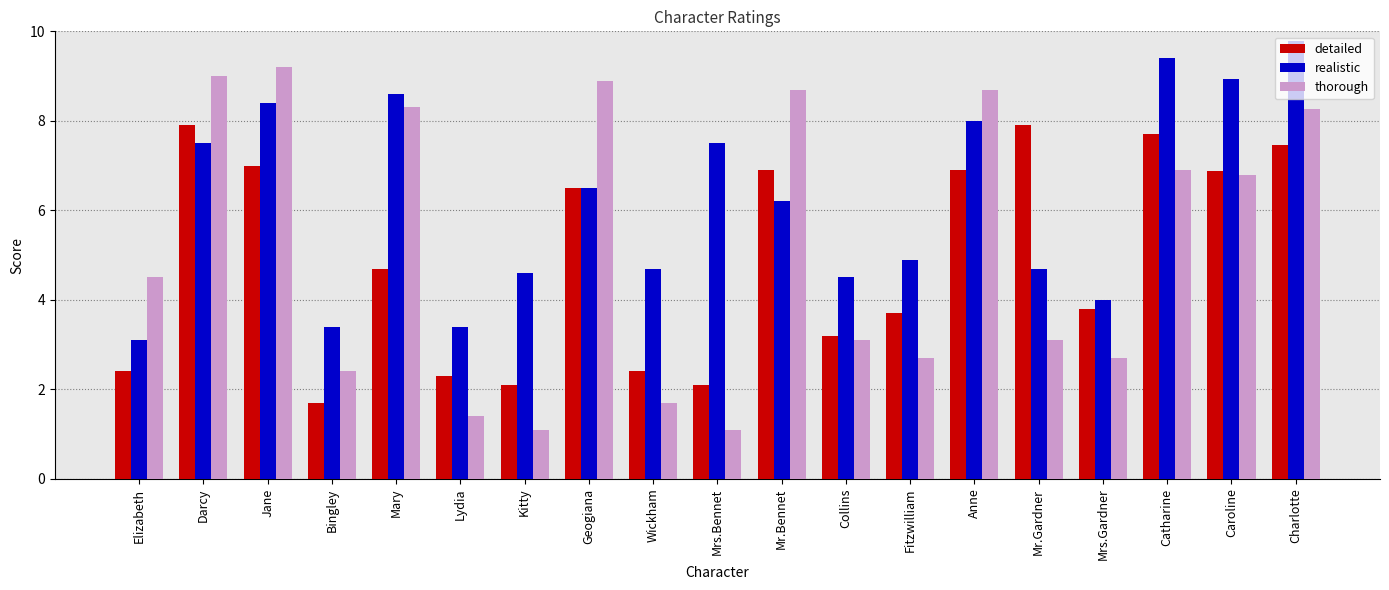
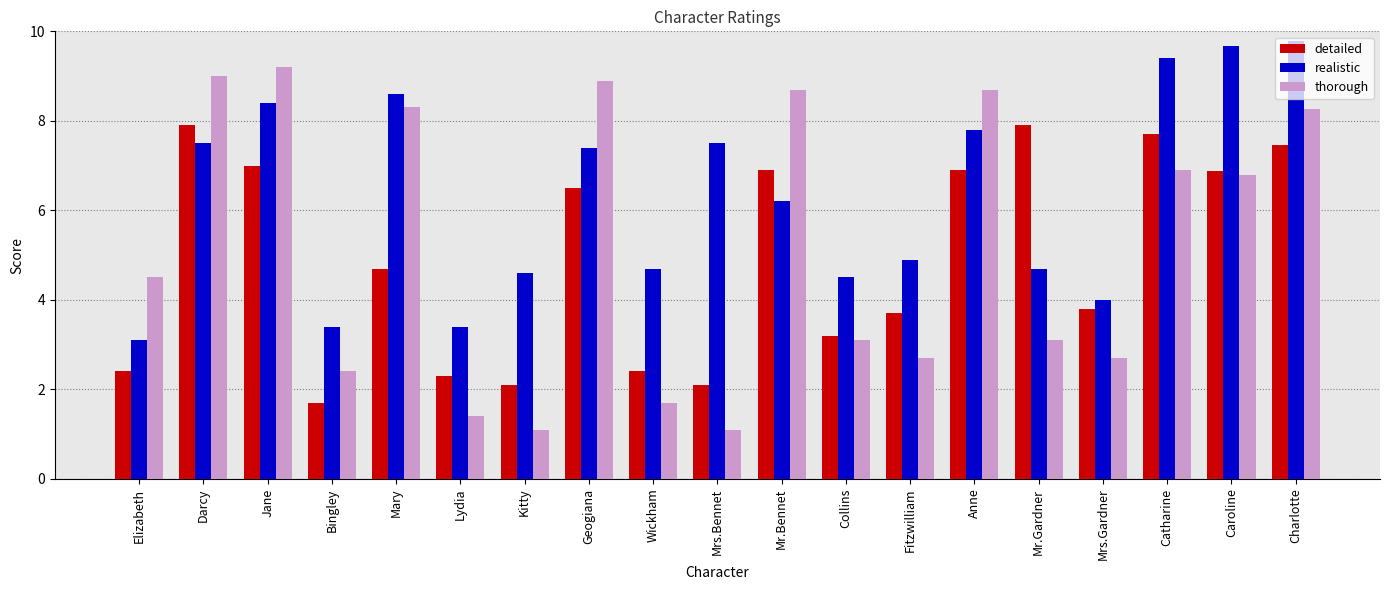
  {
    "detailed": {
      "Elizabeth": 2.4,
      "Darcy": 7.9,
      "Jane": 7.0,
      "Bingley": 1.7,
      "Mary": 4.7,
      "Lydia": 2.3,
      "Kitty": 2.1,
      "Geogiana": 6.5,
      "Wickham": 2.4,
      "Mrs.Bennet": 2.1,
      "Mr.Bennet": 6.9,
      "Collins": 3.2,
      "Fitzwilliam": 3.7,
      "Anne": 6.9,
      "Mr.Gardner": 7.9,
      "Mrs.Gardner": 3.8,
      "Catharine": 7.7,
      "Caroline": 6.9,
      "Charlotte": 7.5
    },
    "realistic": {
      "Elizabeth": 3.1,
      "Darcy": 7.5,
      "Jane": 8.4,
      "Bingley": 3.4,
      "Mary": 8.6,
      "Lydia": 3.4,
      "Kitty": 4.6,
-     "Geogiana": 6.5,
+     "Geogiana": 7.4,
      "Wickham": 4.7,
      "Mrs.Bennet": 7.5,
      "Mr.Bennet": 6.2,
      "Collins": 4.5,
      "Fitzwilliam": 4.9,
-     "Anne": 8.0,
+     "Anne": 7.8,
      "Mr.Gardner": 4.7,
      "Mrs.Gardner": 4.0,
      "Catharine": 9.4,
-     "Caroline": 8.9
+     "Caroline": 9.7
    },
    "thorough": {
      "Elizabeth": 4.5,
      "Darcy": 9.0,
      "Jane": 9.2,
      "Bingley": 2.4,
      "Mary": 8.3,
      "Lydia": 1.4,
      "Kitty": 1.1,
      "Geogiana": 8.9,
      "Wickham": 1.7,
      "Mrs.Bennet": 1.1,
      "Mr.Bennet": 8.7,
      "Collins": 3.1,
      "Fitzwilliam": 2.7,
      "Anne": 8.7,
      "Mr.Gardner": 3.1,
      "Mrs.Gardner": 2.7,
      "Catharine": 6.9,
      "Caroline": 6.8,
      "Charlotte": 8.3
    }
  }
